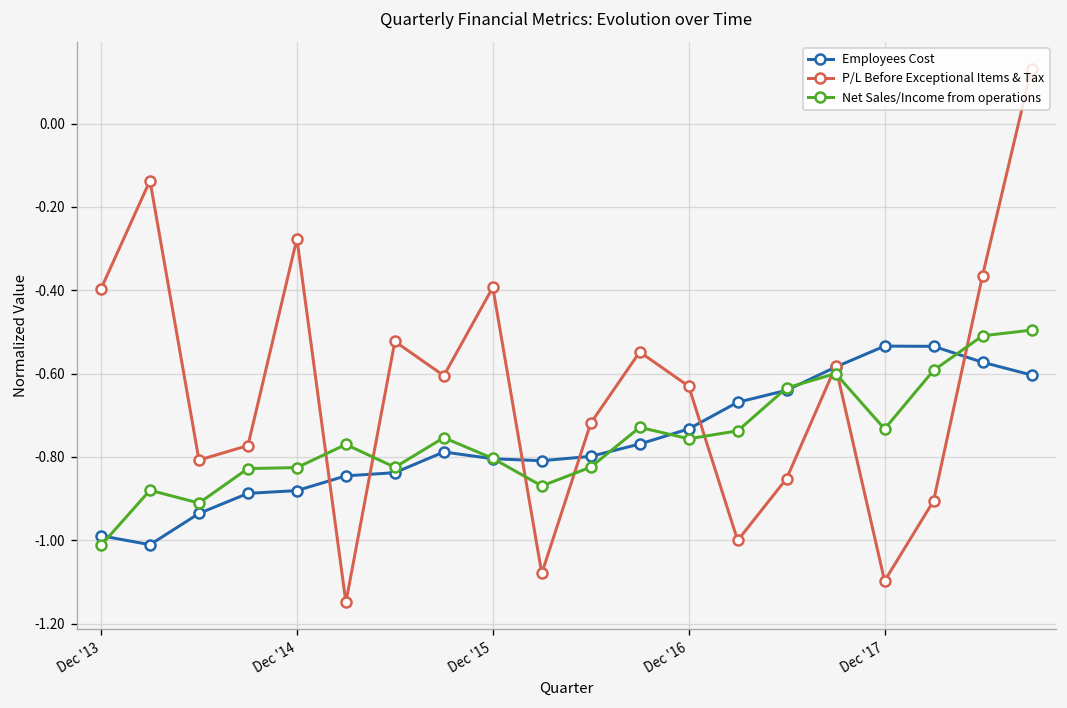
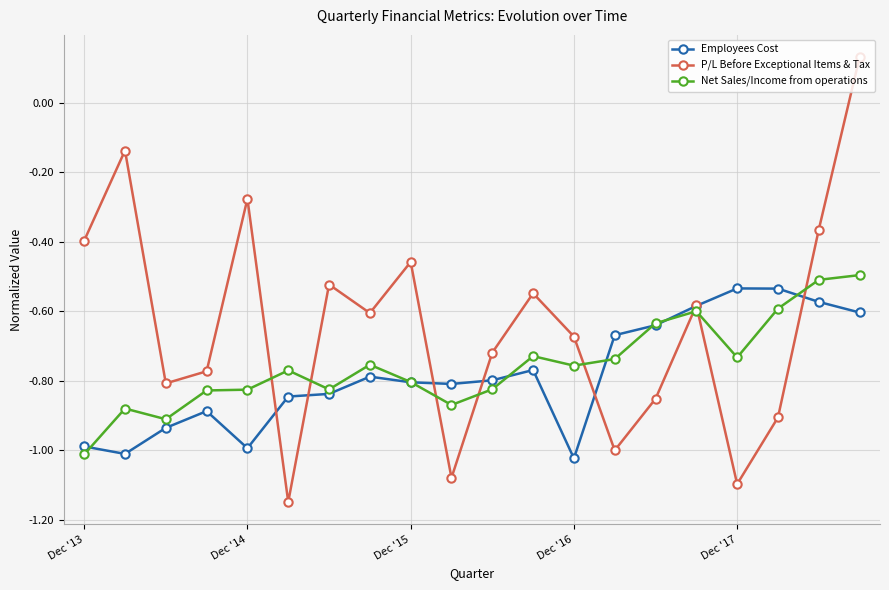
  {
    "Employees Cost": {
      "Dec '13": -0.99,
-     "Dec '14": -0.88,
-     "Dec '16": -0.73,
+     "Dec '14": -0.99,
+     "Dec '16": -1.02,
      "Dec '17": -0.53
    },
    "P/L Before Exceptional Items & Tax": {
      "Dec '13": -0.40,
      "Dec '14": -0.28,
-     "Dec '15": -0.39,
-     "Dec '16": -0.63,
+     "Dec '15": -0.46,
+     "Dec '16": -0.67,
      "Dec '17": -1.10
    },
    "Net Sales/Income from operations": {
      "Dec '13": -1.01,
      "Dec '14": -0.83,
      "Dec '16": -0.76,
      "Dec '17": -0.73
    }
  }
